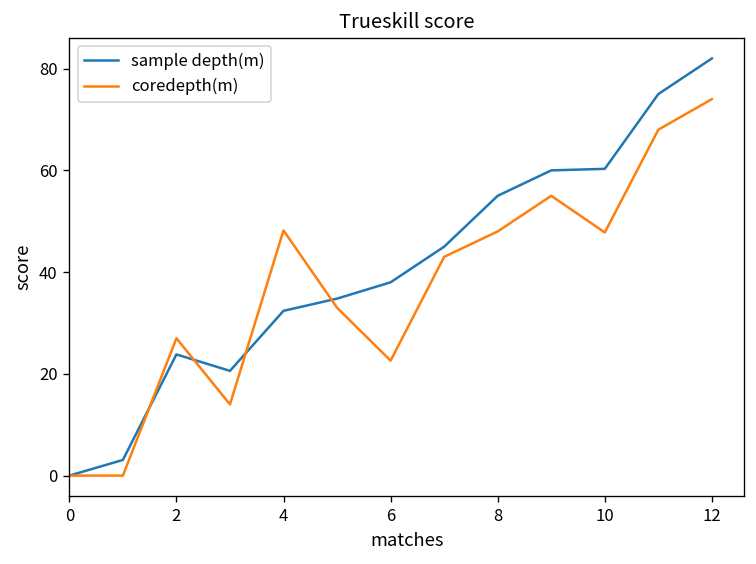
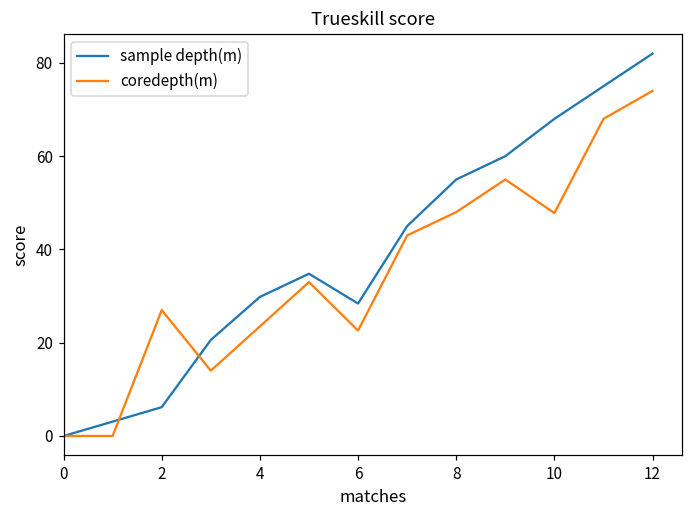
  {
    "sample depth(m)": {
-     "2": 24,
-     "4": 32,
-     "6": 38,
+     "2": 6,
+     "4": 30,
+     "6": 28,
      "8": 55,
-     "10": 60,
+     "10": 68,
      "12": 82
    },
    "coredepth(m)": {
      "2": 27,
-     "4": 48,
+     "4": 24,
      "6": 23,
      "8": 48,
      "10": 48,
      "12": 74
    }
  }
